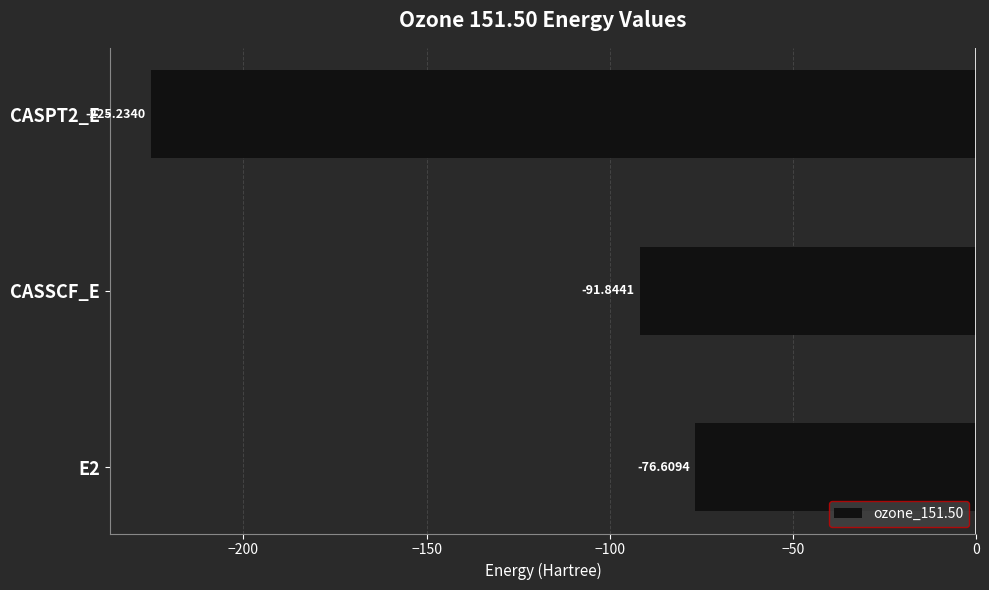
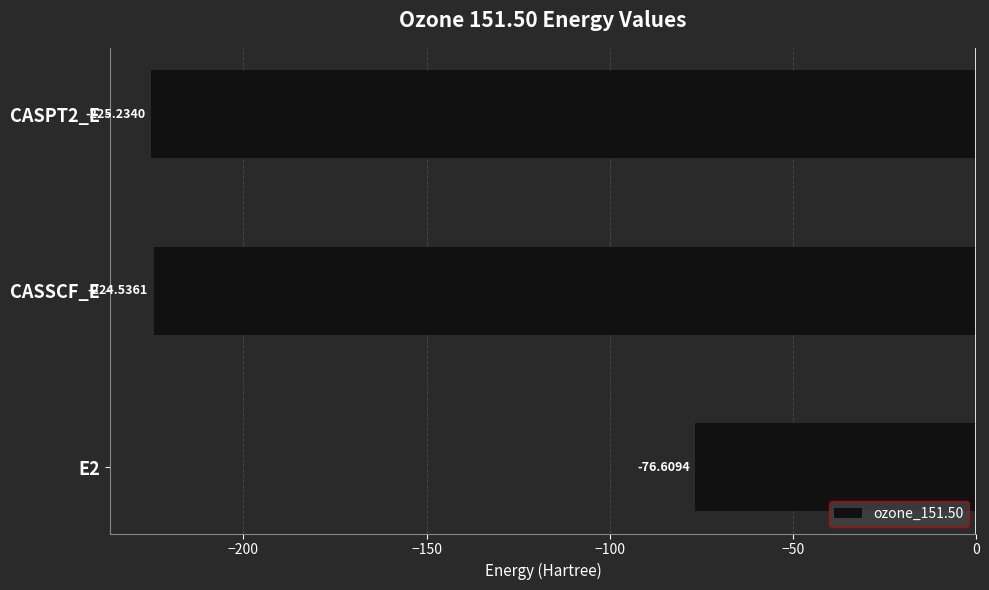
  {
    "CASPT2_E": -225.2340,
-   "CASSCF_E": -91.8441,
+   "CASSCF_E": -224.5361,
    "E2": -76.6094
  }
